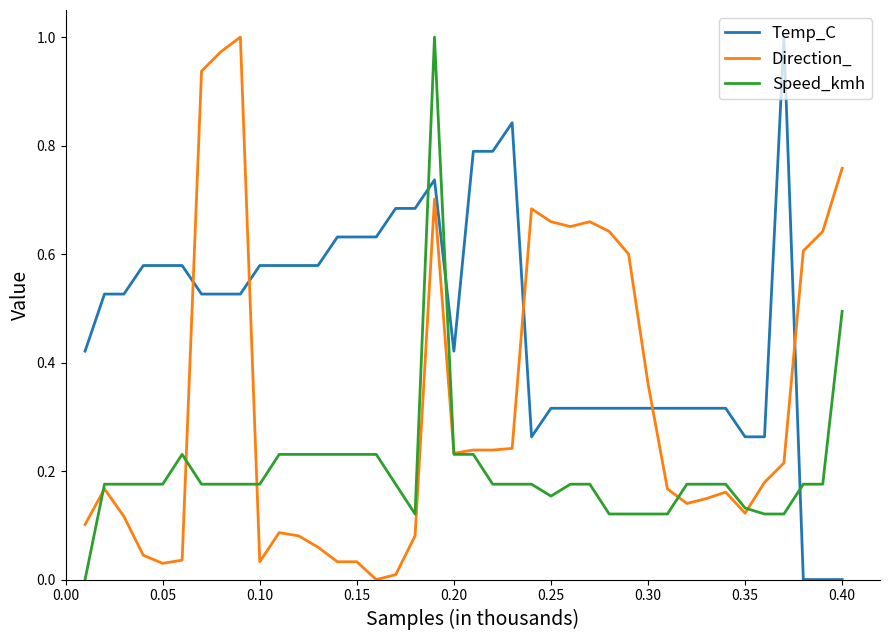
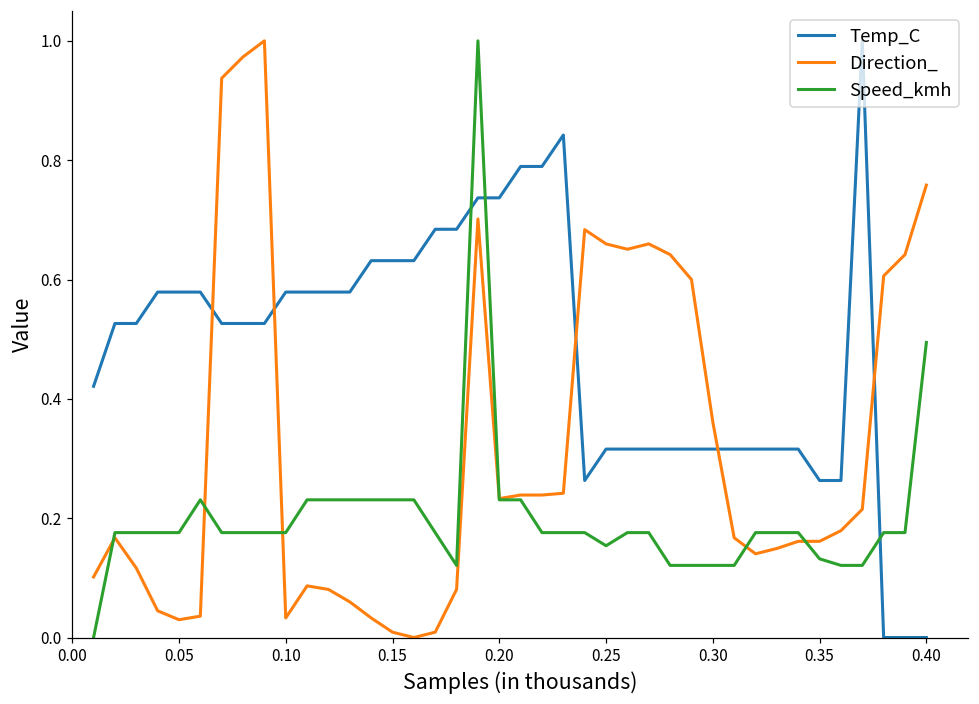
  {
    "Temp_C": {
      "0.05": 0.58,
      "0.10": 0.58,
      "0.15": 0.63,
-     "0.20": 0.42,
+     "0.20": 0.74,
      "0.25": 0.32,
      "0.30": 0.32,
      "0.35": 0.26,
      "0.40": 0.00
    },
    "Direction_": {
      "0.05": 0.03,
      "0.10": 0.03,
-     "0.15": 0.03,
+     "0.15": 0.01,
      "0.25": 0.66,
      "0.30": 0.36,
-     "0.35": 0.12,
+     "0.35": 0.16,
      "0.40": 0.76
    },
    "Speed_kmh": {
      "0.05": 0.18,
      "0.10": 0.18,
      "0.15": 0.23,
      "0.25": 0.15,
      "0.30": 0.12,
      "0.35": 0.13,
      "0.40": 0.49
    }
  }
